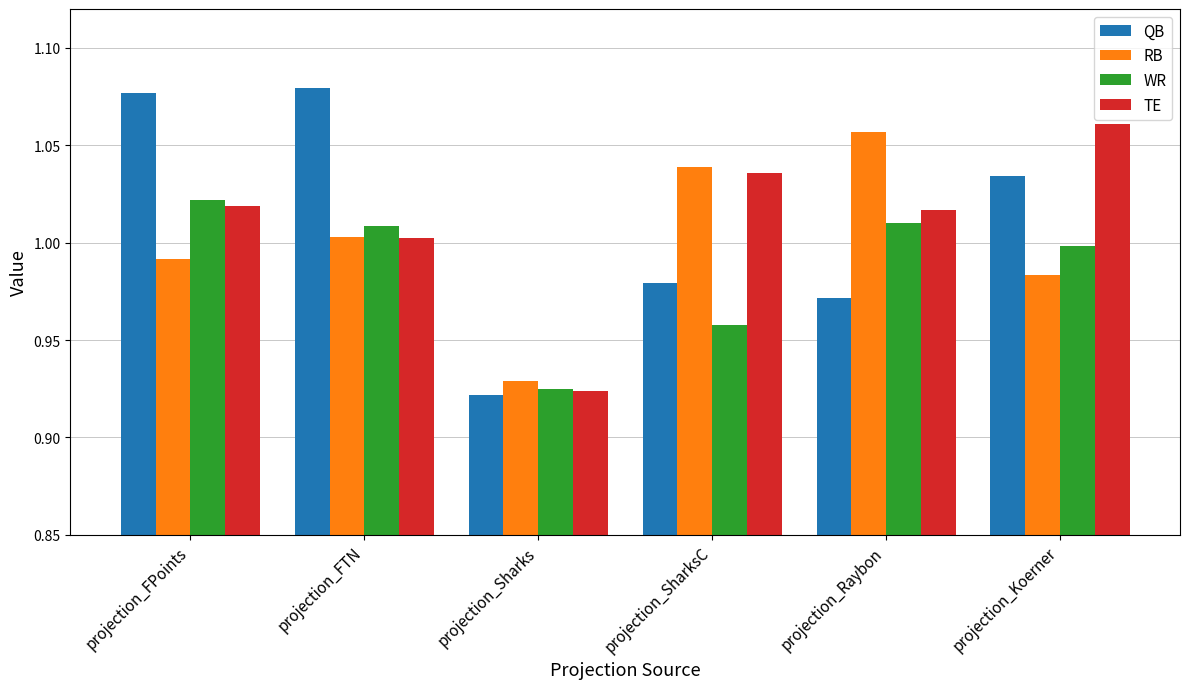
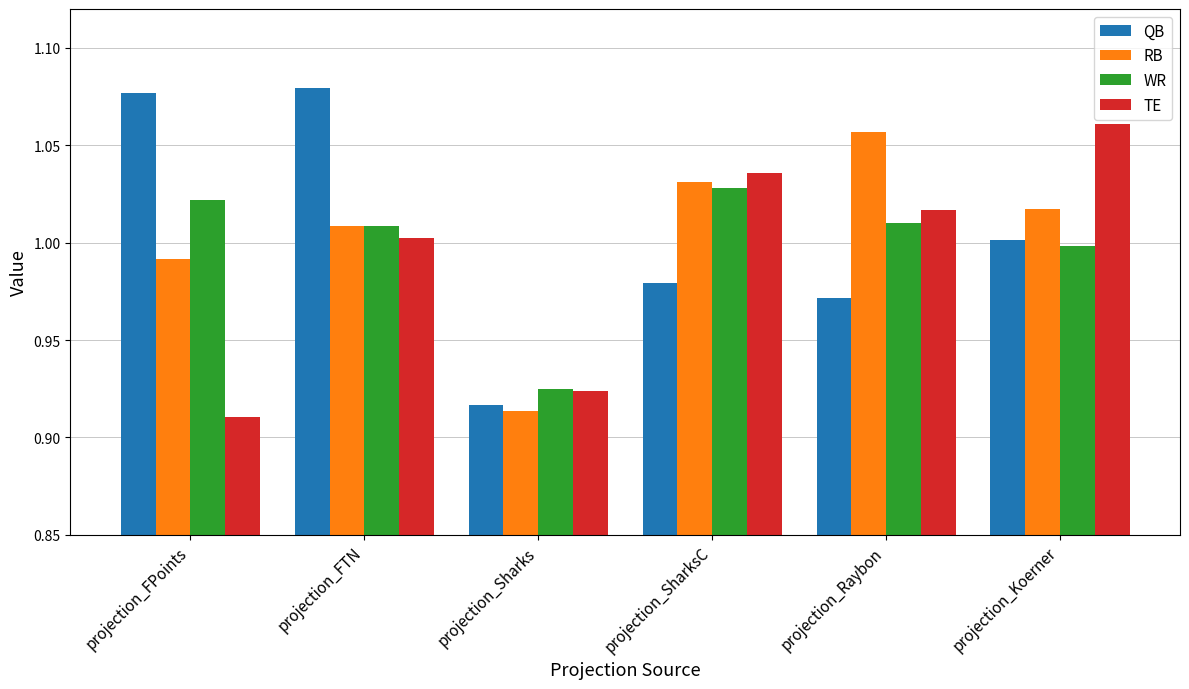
  {
    "QB": {
      "projection_FPoints": 1.077,
      "projection_FTN": 1.079,
-     "projection_Sharks": 0.922,
+     "projection_Sharks": 0.917,
      "projection_SharksC": 0.979,
      "projection_Raybon": 0.971,
-     "projection_Koerner": 1.034
+     "projection_Koerner": 1.001
    },
    "RB": {
      "projection_FPoints": 0.991,
-     "projection_FTN": 1.003,
-     "projection_Sharks": 0.929,
-     "projection_SharksC": 1.039,
+     "projection_FTN": 1.009,
+     "projection_Sharks": 0.913,
+     "projection_SharksC": 1.031,
      "projection_Raybon": 1.057,
-     "projection_Koerner": 0.983
+     "projection_Koerner": 1.017
    },
    "WR": {
      "projection_FPoints": 1.022,
      "projection_FTN": 1.008,
      "projection_Sharks": 0.925,
-     "projection_SharksC": 0.957,
+     "projection_SharksC": 1.028,
      "projection_Raybon": 1.010,
      "projection_Koerner": 0.998
    },
    "TE": {
-     "projection_FPoints": 1.019,
+     "projection_FPoints": 0.910,
      "projection_FTN": 1.003,
      "projection_Sharks": 0.924,
      "projection_SharksC": 1.036,
      "projection_Raybon": 1.017,
      "projection_Koerner": 1.061
    }
  }
